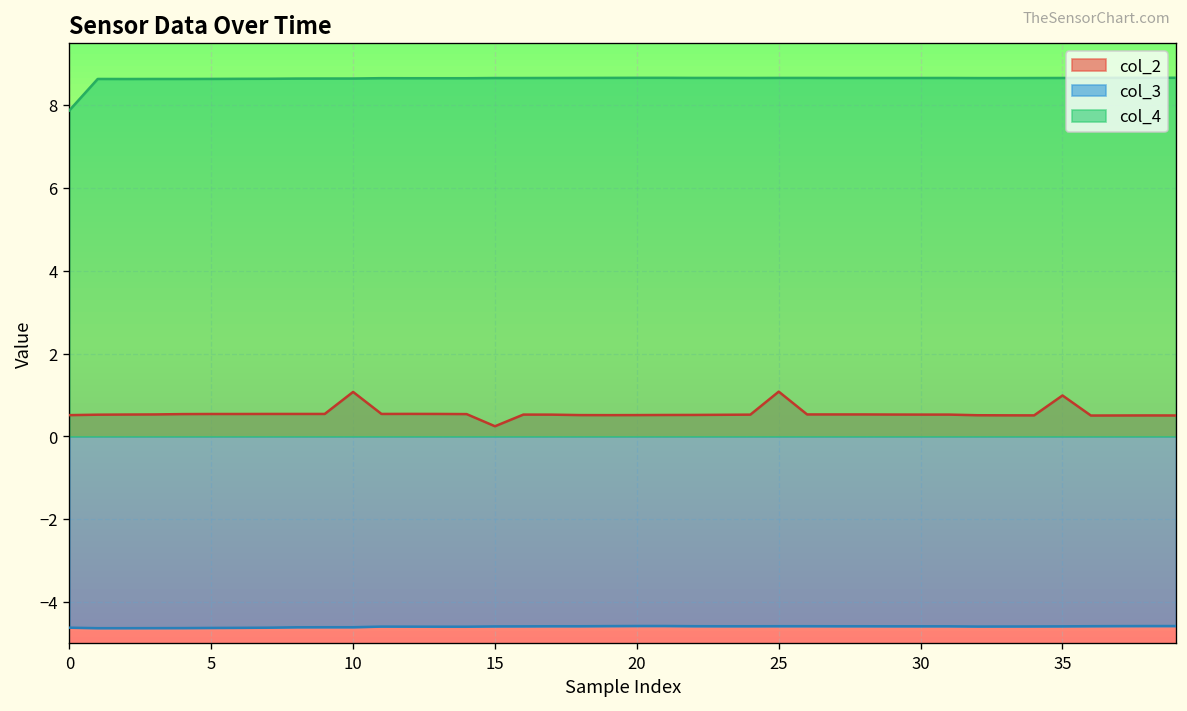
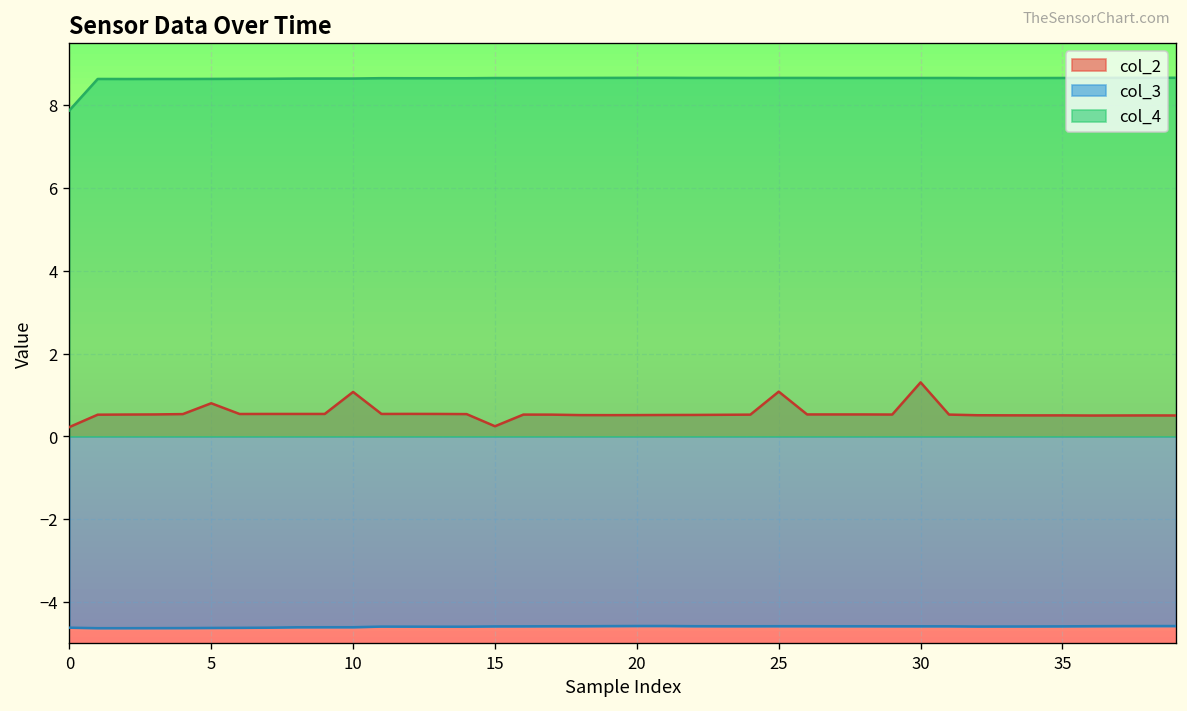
  {
    "col_2": {
-     "0": 0.5,
-     "5": 0.5,
+     "0": 0.2,
+     "5": 0.8,
      "10": 1.1,
      "15": 0.2,
      "20": 0.5,
      "25": 1.1,
-     "30": 0.5,
-     "35": 1.0
+     "30": 1.3,
+     "35": 0.5
    },
    "col_4": {
      "0": 7.9,
      "5": 8.6,
      "10": 8.6,
      "15": 8.7,
      "20": 8.7,
      "25": 8.7,
      "30": 8.7,
      "35": 8.7
    }
  }
